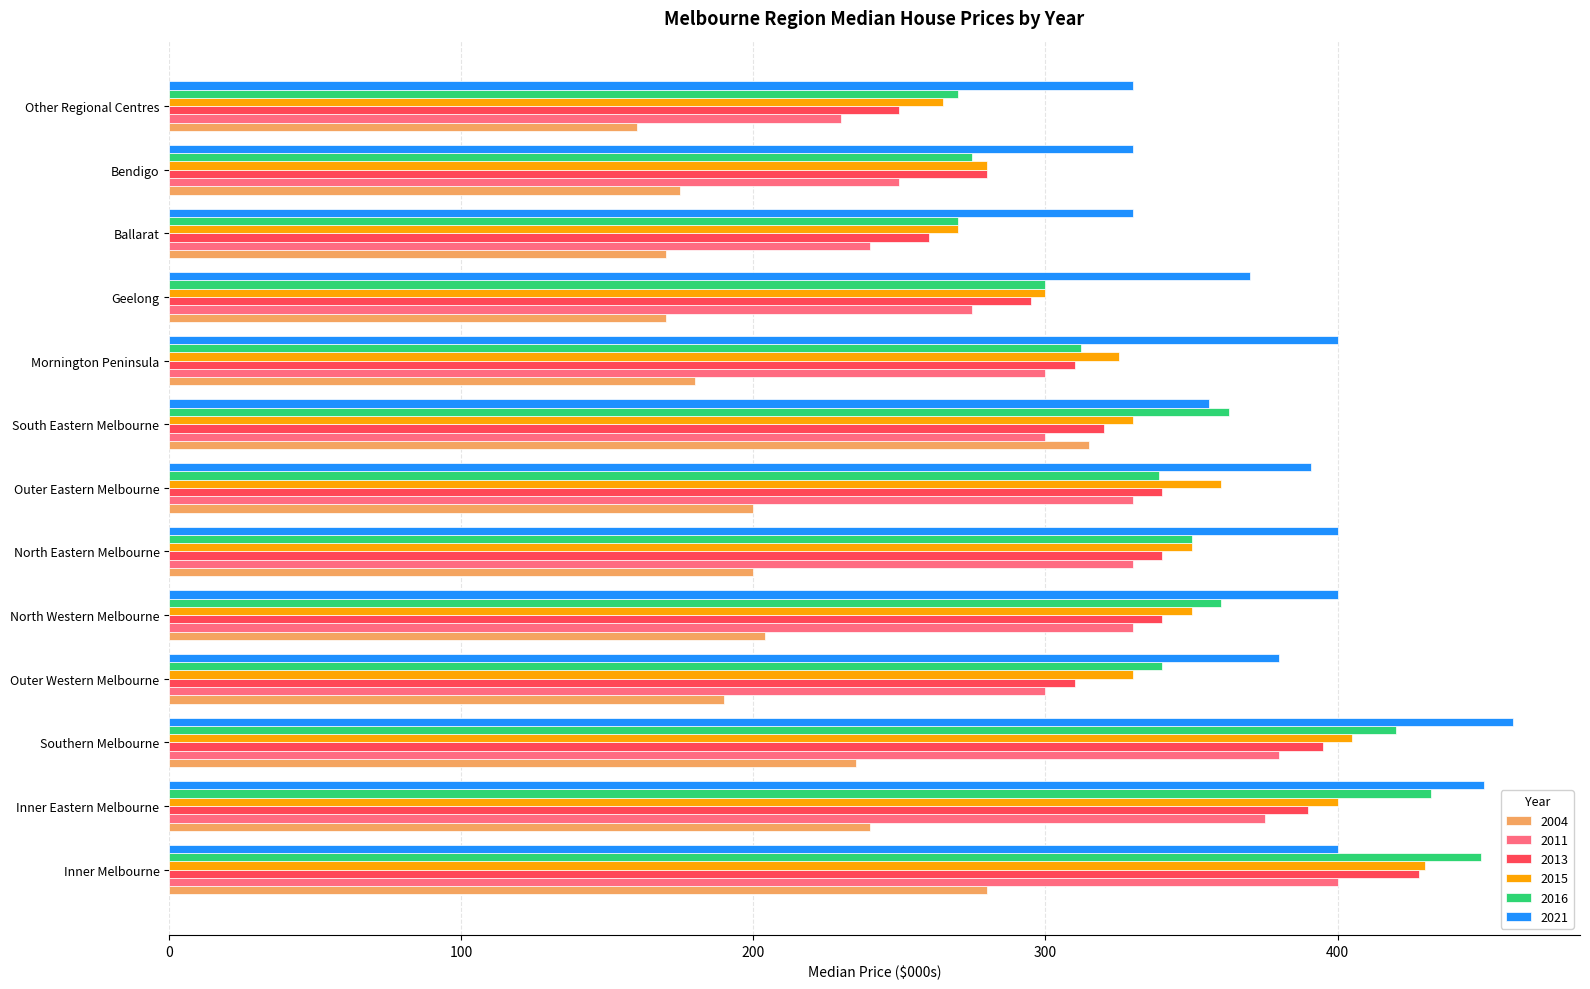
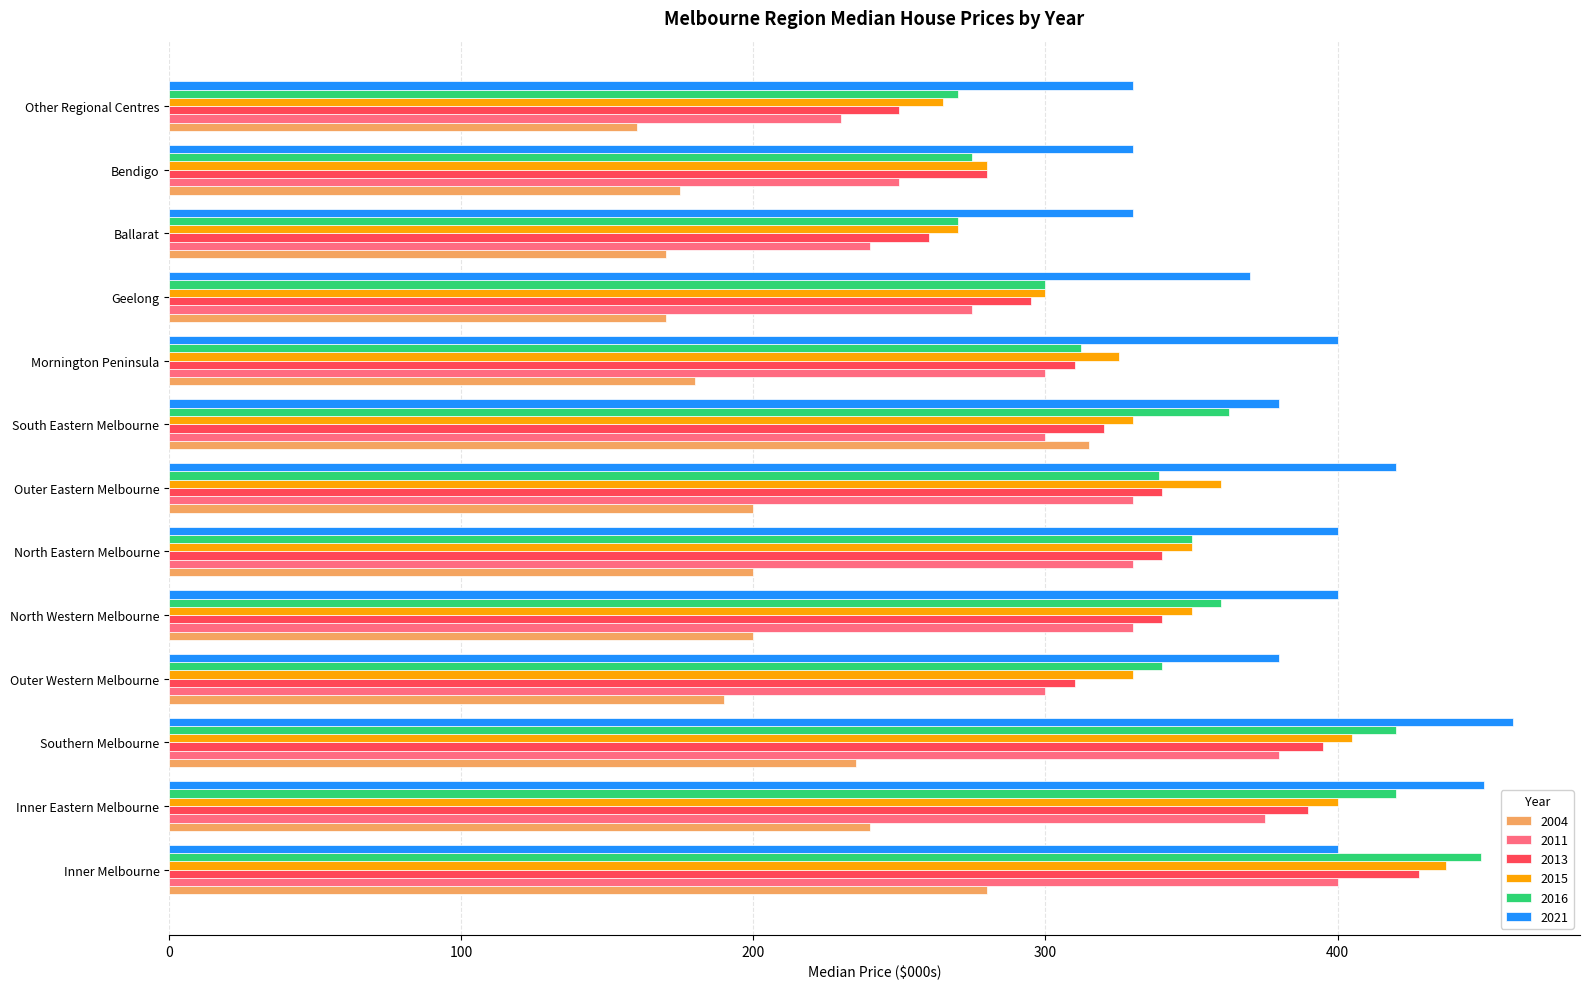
  {
    "2004": {
      "Other Regional Centres": 160,
      "Bendigo": 175,
      "Ballarat": 170,
      "Geelong": 170,
      "Mornington Peninsula": 180,
      "South Eastern Melbourne": 315,
      "Outer Eastern Melbourne": 200,
      "North Eastern Melbourne": 200,
-     "North Western Melbourne": 204,
+     "North Western Melbourne": 200,
      "Outer Western Melbourne": 190,
      "Southern Melbourne": 235,
      "Inner Eastern Melbourne": 240,
      "Inner Melbourne": 280
    },
    "2015": {
      "Other Regional Centres": 265,
      "Bendigo": 280,
      "Ballarat": 270,
      "Geelong": 300,
      "Mornington Peninsula": 325,
      "South Eastern Melbourne": 330,
      "Outer Eastern Melbourne": 360,
      "North Eastern Melbourne": 350,
      "North Western Melbourne": 350,
      "Outer Western Melbourne": 330,
      "Southern Melbourne": 405,
      "Inner Eastern Melbourne": 400,
-     "Inner Melbourne": 430
+     "Inner Melbourne": 437
    },
    "2016": {
      "Other Regional Centres": 270,
      "Bendigo": 275,
      "Ballarat": 270,
      "Geelong": 300,
      "Mornington Peninsula": 312,
      "South Eastern Melbourne": 363,
      "Outer Eastern Melbourne": 339,
      "North Eastern Melbourne": 350,
      "North Western Melbourne": 360,
      "Outer Western Melbourne": 340,
      "Southern Melbourne": 420,
-     "Inner Eastern Melbourne": 432,
+     "Inner Eastern Melbourne": 420,
      "Inner Melbourne": 449
    },
    "2021": {
      "Other Regional Centres": 330,
      "Bendigo": 330,
      "Ballarat": 330,
      "Geelong": 370,
      "Mornington Peninsula": 400,
-     "South Eastern Melbourne": 356,
-     "Outer Eastern Melbourne": 391,
+     "South Eastern Melbourne": 380,
+     "Outer Eastern Melbourne": 420,
      "North Eastern Melbourne": 400,
      "North Western Melbourne": 400,
      "Outer Western Melbourne": 380,
      "Southern Melbourne": 460,
      "Inner Eastern Melbourne": 450,
      "Inner Melbourne": 400
    }
  }
